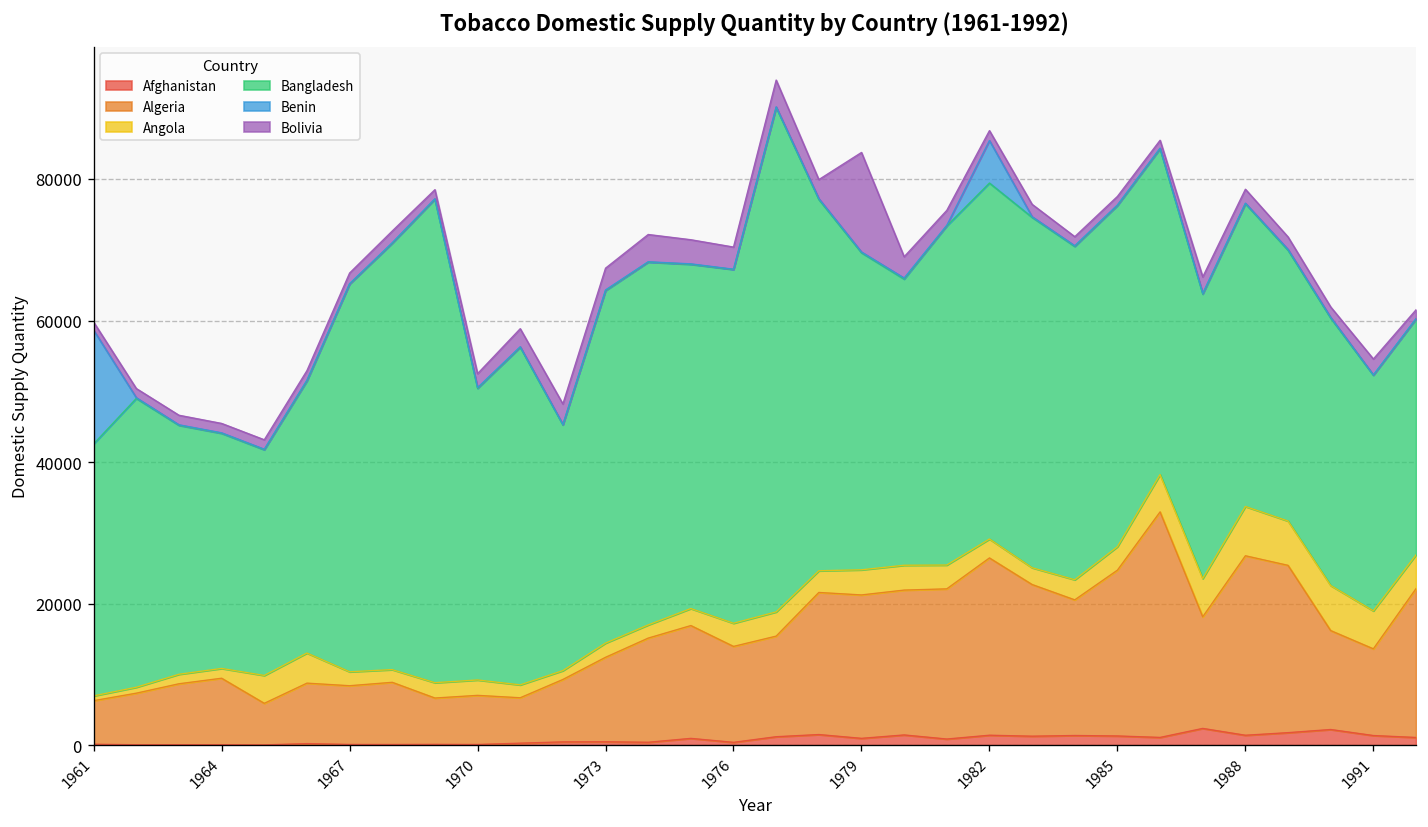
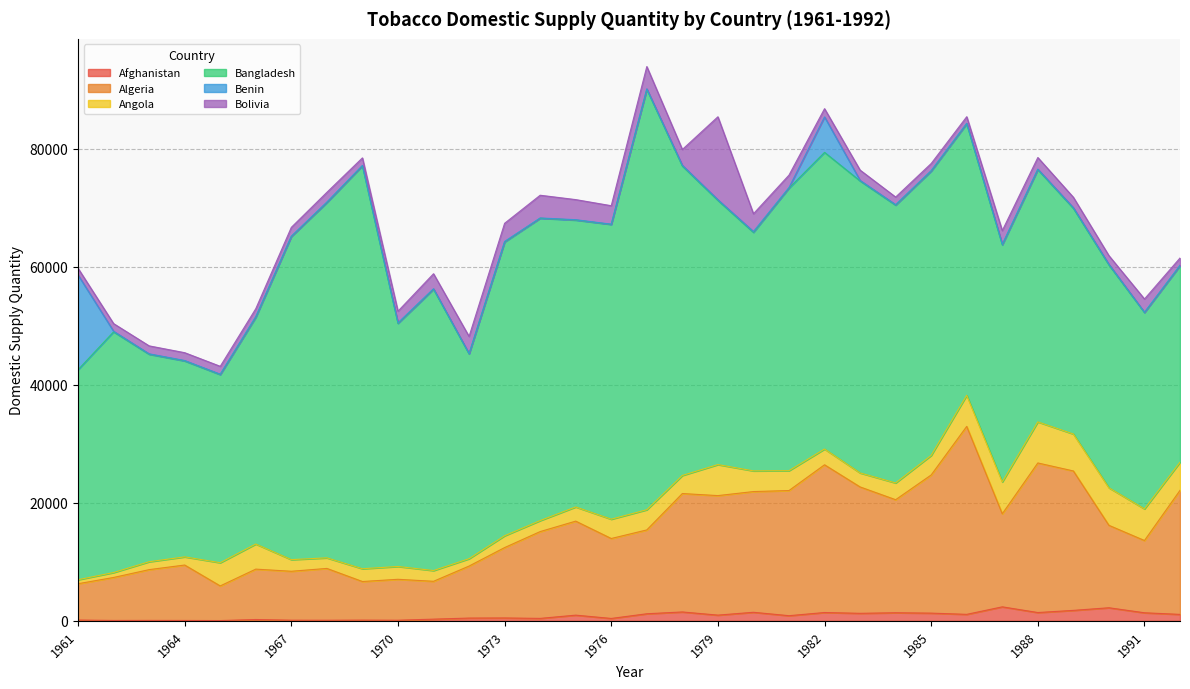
  {
    "Angola": {
      "1961": 1000,
      "1964": 1000,
      "1967": 2000,
      "1970": 2000,
      "1973": 2000,
      "1976": 3000,
-     "1979": 4000,
+     "1979": 5000,
      "1982": 3000,
      "1985": 3000,
      "1988": 7000,
      "1991": 5000
    },
    "Bangladesh": {
      "1961": 36000,
      "1982": 50000
    },
    "Benin": {
      "1961": 16000,
      "1982": 6000
    },
    "Bolivia": {
      "1961": 1000,
      "1964": 1000,
      "1967": 2000,
      "1970": 2000,
      "1973": 3000,
      "1976": 3000,
      "1979": 14000,
      "1982": 1000,
      "1985": 1000,
      "1988": 2000,
      "1991": 2000
    }
  }
